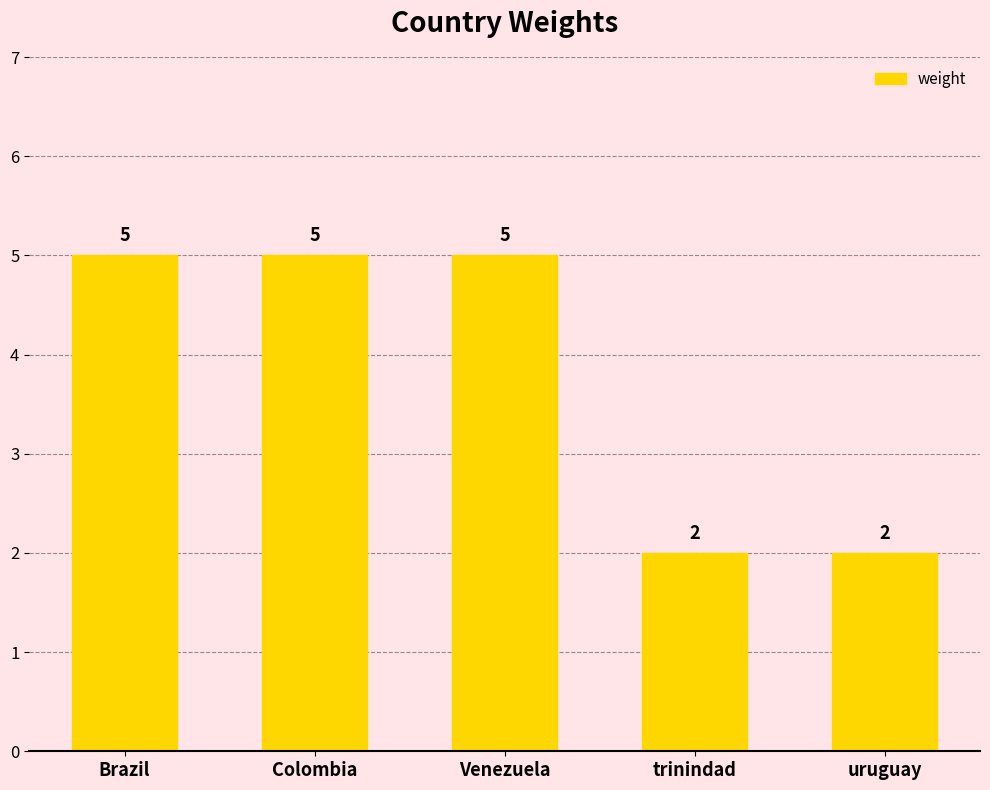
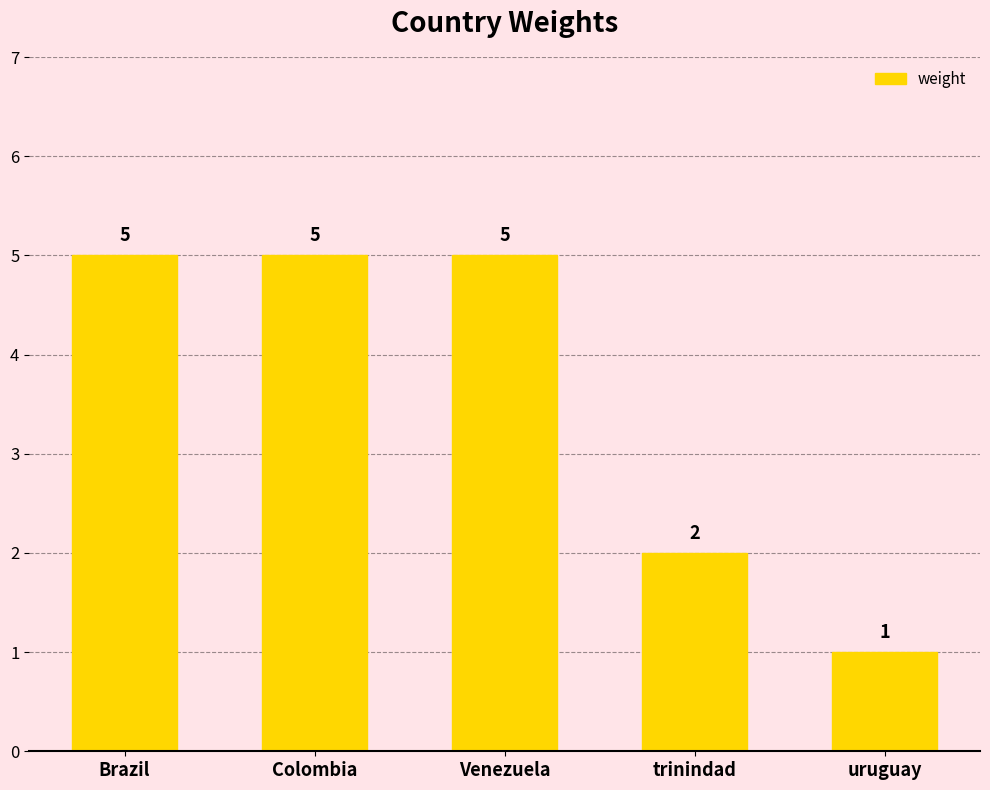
  {
    "Brazil": 5,
    "Colombia": 5,
    "Venezuela": 5,
    "trinindad": 2,
-   "uruguay": 2
+   "uruguay": 1
  }
